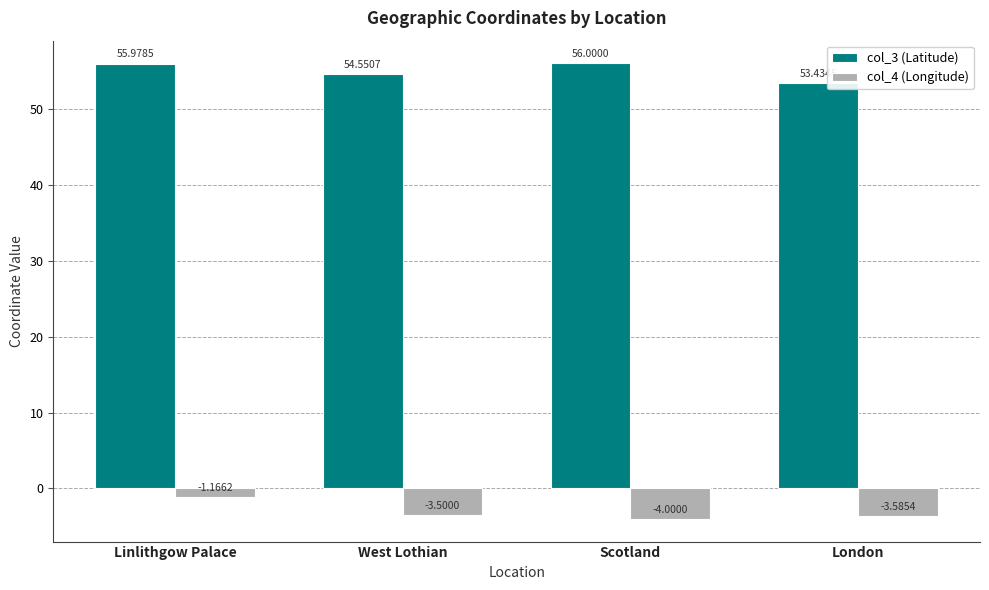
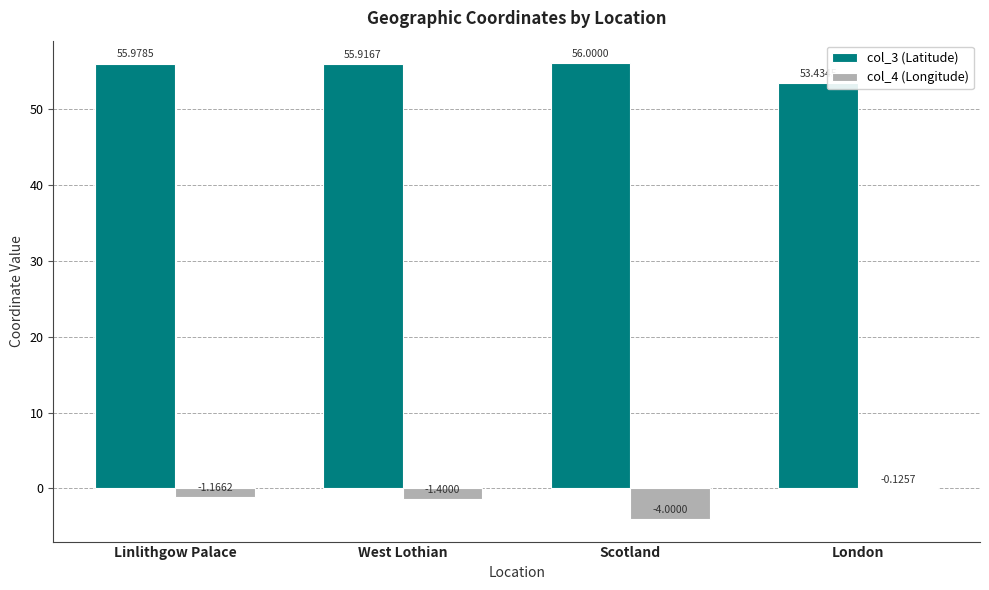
  {
    "col_3 (Latitude)": {
      "Linlithgow Palace": 55.9785,
-     "West Lothian": 54.5507,
+     "West Lothian": 55.9167,
      "Scotland": 56.0000
    },
    "col_4 (Longitude)": {
      "Linlithgow Palace": -1.1662,
-     "West Lothian": -3.5000,
+     "West Lothian": -1.4000,
      "Scotland": -4.0000,
-     "London": -3.5854
+     "London": -0.1257
    }
  }
